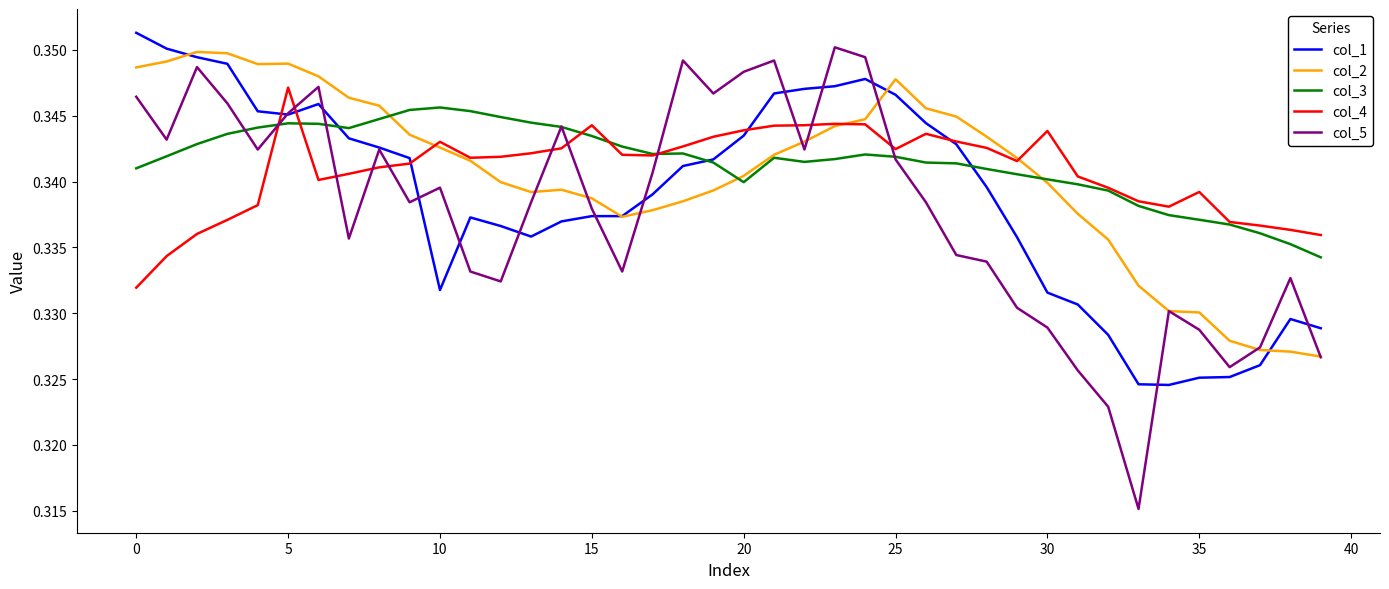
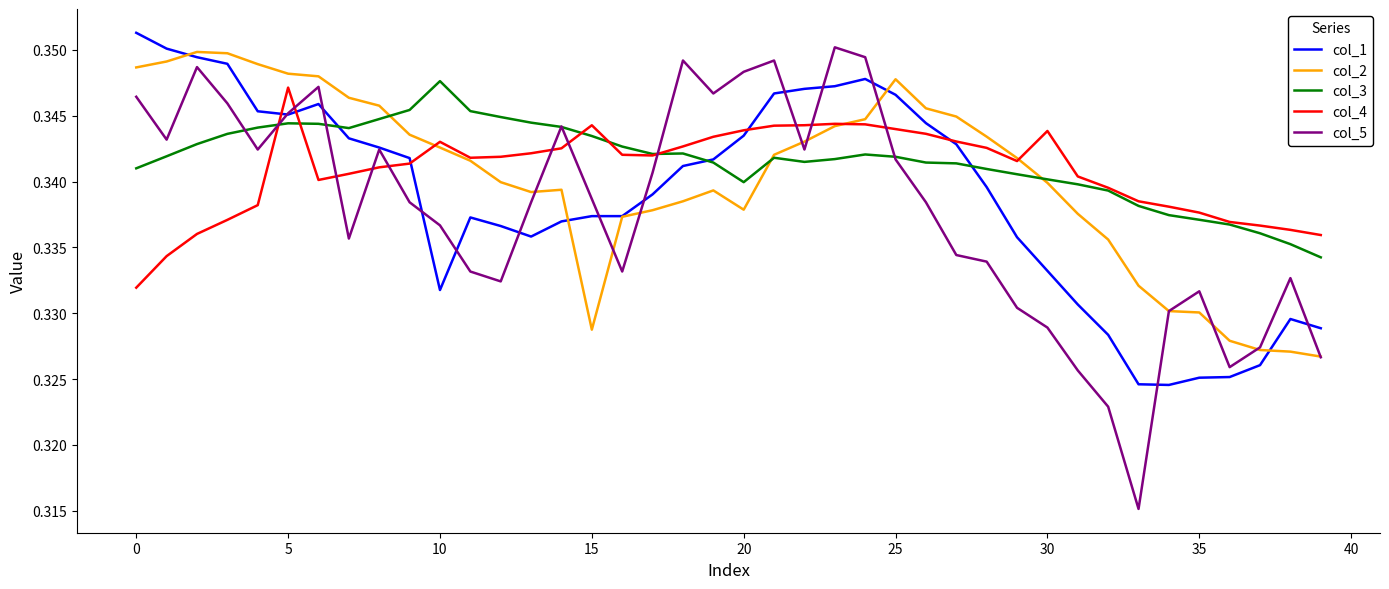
  {
    "col_1": {
      "0": 0.3513,
      "10": 0.3318,
      "15": 0.3374,
      "20": 0.3435,
      "25": 0.3466,
-     "30": 0.3316,
+     "30": 0.3332,
      "35": 0.3251
    },
    "col_2": {
      "0": 0.3487,
-     "5": 0.3490,
+     "5": 0.3482,
      "10": 0.3426,
-     "15": 0.3387,
-     "20": 0.3404,
+     "15": 0.3288,
+     "20": 0.3379,
      "25": 0.3478,
      "30": 0.3399,
      "35": 0.3301
    },
    "col_3": {
      "0": 0.3410,
      "5": 0.3444,
-     "10": 0.3456,
+     "10": 0.3476,
      "15": 0.3435,
      "20": 0.3400,
      "25": 0.3419,
      "30": 0.3402,
      "35": 0.3371
    },
    "col_4": {
      "0": 0.3319,
      "5": 0.3471,
      "10": 0.3430,
      "15": 0.3443,
      "20": 0.3439,
-     "25": 0.3425,
+     "25": 0.3440,
      "30": 0.3438,
-     "35": 0.3392
+     "35": 0.3376
    },
    "col_5": {
      "0": 0.3464,
-     "10": 0.3395,
-     "15": 0.3379,
+     "10": 0.3367,
+     "15": 0.3387,
      "20": 0.3483,
      "25": 0.3417,
      "30": 0.3289,
-     "35": 0.3287
+     "35": 0.3317
    }
  }
